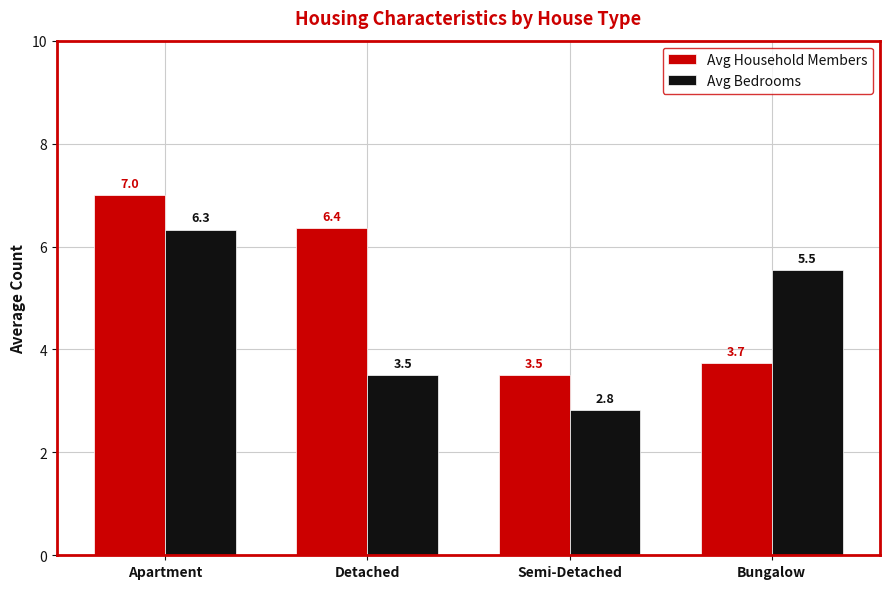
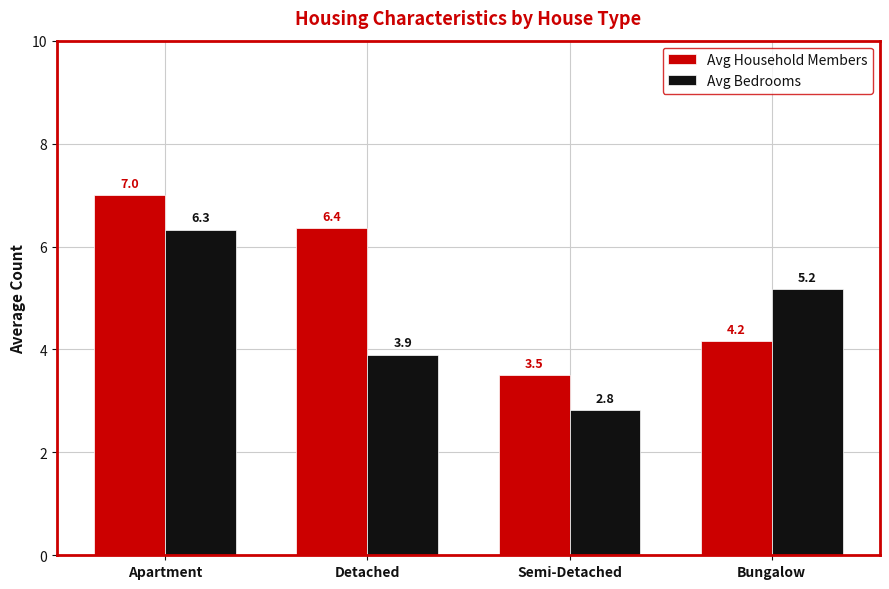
  {
    "Avg Household Members": {
      "Apartment": 7.0,
      "Detached": 6.4,
      "Semi-Detached": 3.5,
-     "Bungalow": 3.7
+     "Bungalow": 4.2
    },
    "Avg Bedrooms": {
      "Apartment": 6.3,
-     "Detached": 3.5,
+     "Detached": 3.9,
      "Semi-Detached": 2.8,
-     "Bungalow": 5.5
+     "Bungalow": 5.2
    }
  }
